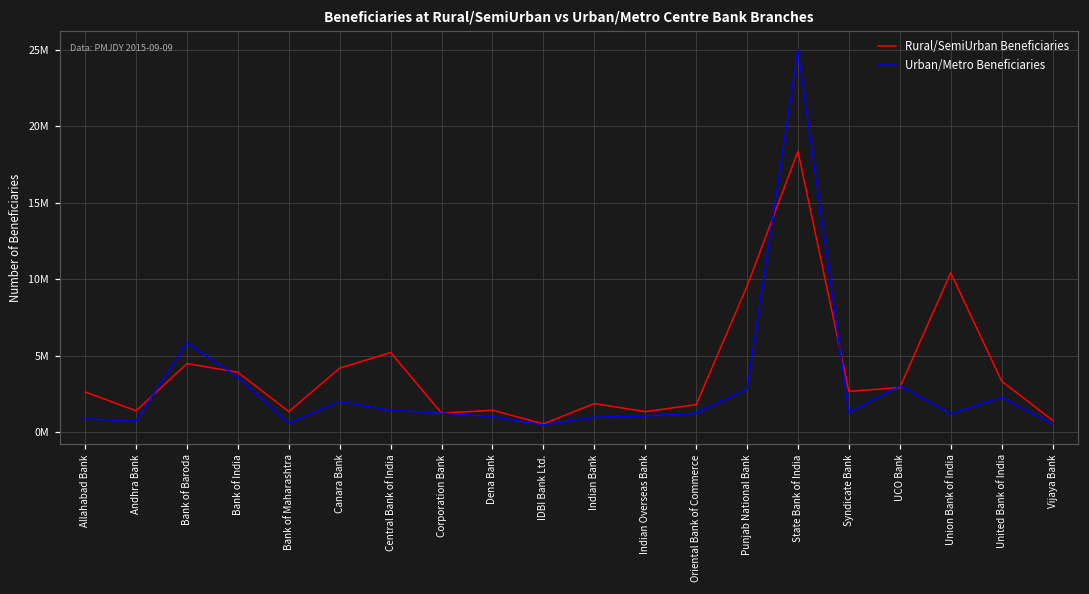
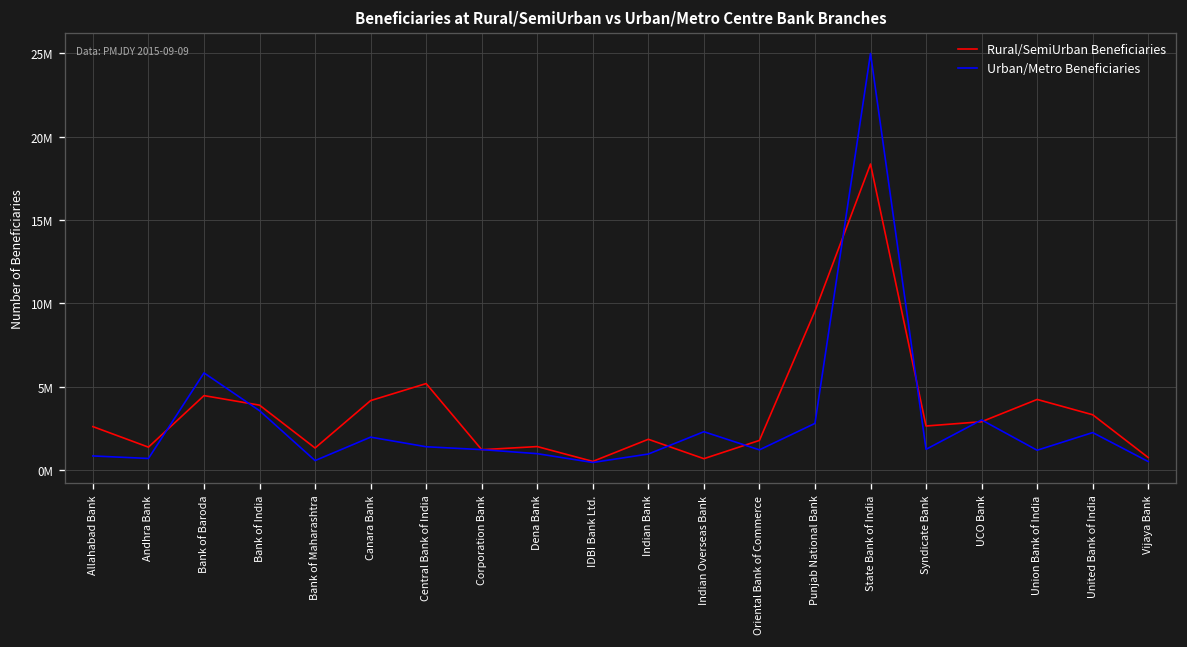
  {
    "Rural/SemiUrban Beneficiaries": {
      "Allahabad Bank": 2600000,
      "Andhra Bank": 1400000,
      "Bank of Baroda": 4500000,
      "Bank of India": 3900000,
      "Bank of Maharashtra": 1300000,
      "Canara Bank": 4200000,
      "Central Bank of India": 5200000,
      "Dena Bank": 1400000,
      "Indian Bank": 1900000,
-     "Indian Overseas Bank": 1300000,
+     "Indian Overseas Bank": 700000,
      "Oriental Bank of Commerce": 1800000,
      "Punjab National Bank": 9500000,
      "State Bank of India": 18400000,
      "Syndicate Bank": 2700000,
-     "Union Bank of India": 10400000,
+     "Union Bank of India": 4200000,
      "United Bank of India": 3300000,
      "Vijaya Bank": 800000
    },
    "Urban/Metro Beneficiaries": {
      "Allahabad Bank": 900000,
      "Andhra Bank": 700000,
      "Bank of Baroda": 5800000,
      "Bank of India": 3600000,
      "Bank of Maharashtra": 600000,
      "Canara Bank": 2000000,
      "Central Bank of India": 1400000,
      "Dena Bank": 1000000,
      "Indian Bank": 1000000,
-     "Indian Overseas Bank": 1000000,
+     "Indian Overseas Bank": 2300000,
      "Oriental Bank of Commerce": 1200000,
      "Punjab National Bank": 2800000,
      "State Bank of India": 25000000,
      "Syndicate Bank": 1300000,
      "Union Bank of India": 1200000,
      "United Bank of India": 2300000,
      "Vijaya Bank": 500000
    }
  }
